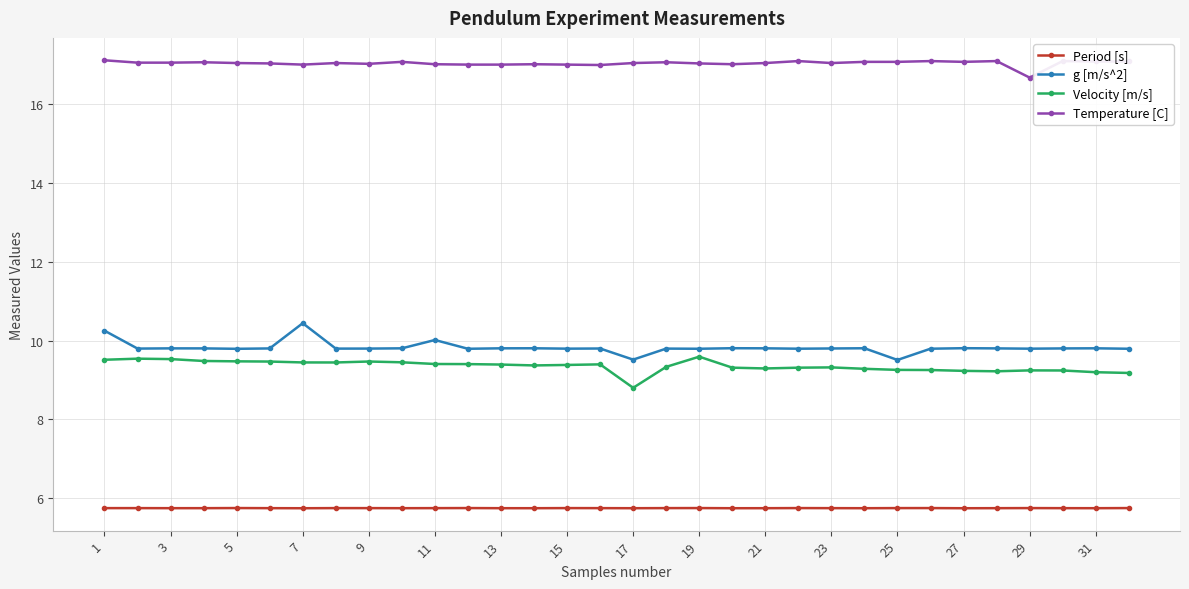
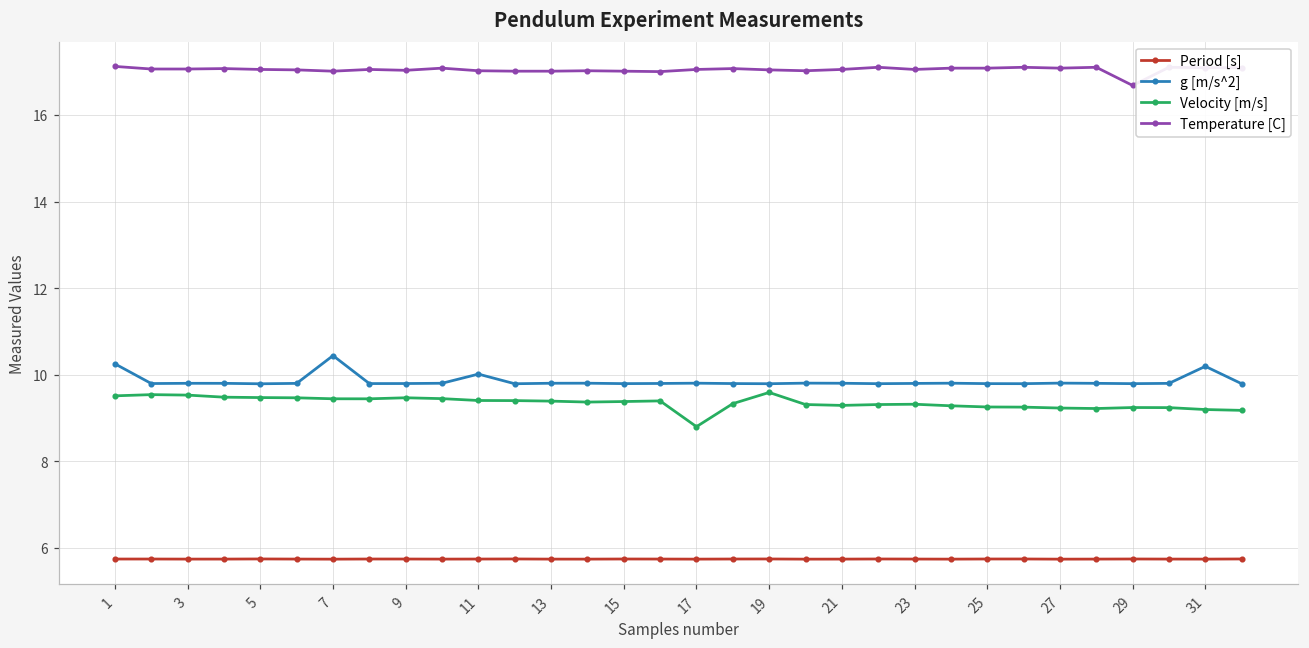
  {
    "Period [s]": {
      "1": 5.7,
      "3": 5.7,
      "5": 5.7,
      "7": 5.7,
      "9": 5.7,
      "11": 5.7,
      "13": 5.7,
      "15": 5.7,
      "17": 5.7,
      "19": 5.7,
      "21": 5.7,
      "23": 5.7,
      "25": 5.7,
      "27": 5.7,
      "29": 5.7,
      "31": 5.7
    },
    "g [m/s^2]": {
      "1": 10.3,
      "3": 9.8,
      "5": 9.8,
      "7": 10.4,
      "9": 9.8,
      "11": 10.0,
      "13": 9.8,
      "15": 9.8,
-     "17": 9.5,
+     "17": 9.8,
      "19": 9.8,
      "21": 9.8,
      "23": 9.8,
-     "25": 9.5,
+     "25": 9.8,
      "27": 9.8,
      "29": 9.8,
-     "31": 9.8
+     "31": 10.2
    },
    "Velocity [m/s]": {
      "1": 9.5,
      "3": 9.5,
      "5": 9.5,
      "7": 9.4,
      "9": 9.5,
      "11": 9.4,
      "13": 9.4,
      "15": 9.4,
      "17": 8.8,
      "19": 9.6,
      "21": 9.3,
      "23": 9.3,
      "25": 9.3,
      "27": 9.2,
      "29": 9.2,
      "31": 9.2
    },
    "Temperature [C]": {
      "1": 17.1,
      "3": 17.1,
      "5": 17.1,
      "7": 17.0,
      "9": 17.0,
      "11": 17.0,
      "13": 17.0,
      "15": 17.0,
      "17": 17.1,
      "19": 17.0,
      "21": 17.1,
      "23": 17.1,
      "25": 17.1,
      "27": 17.1,
      "29": 16.7
    }
  }
